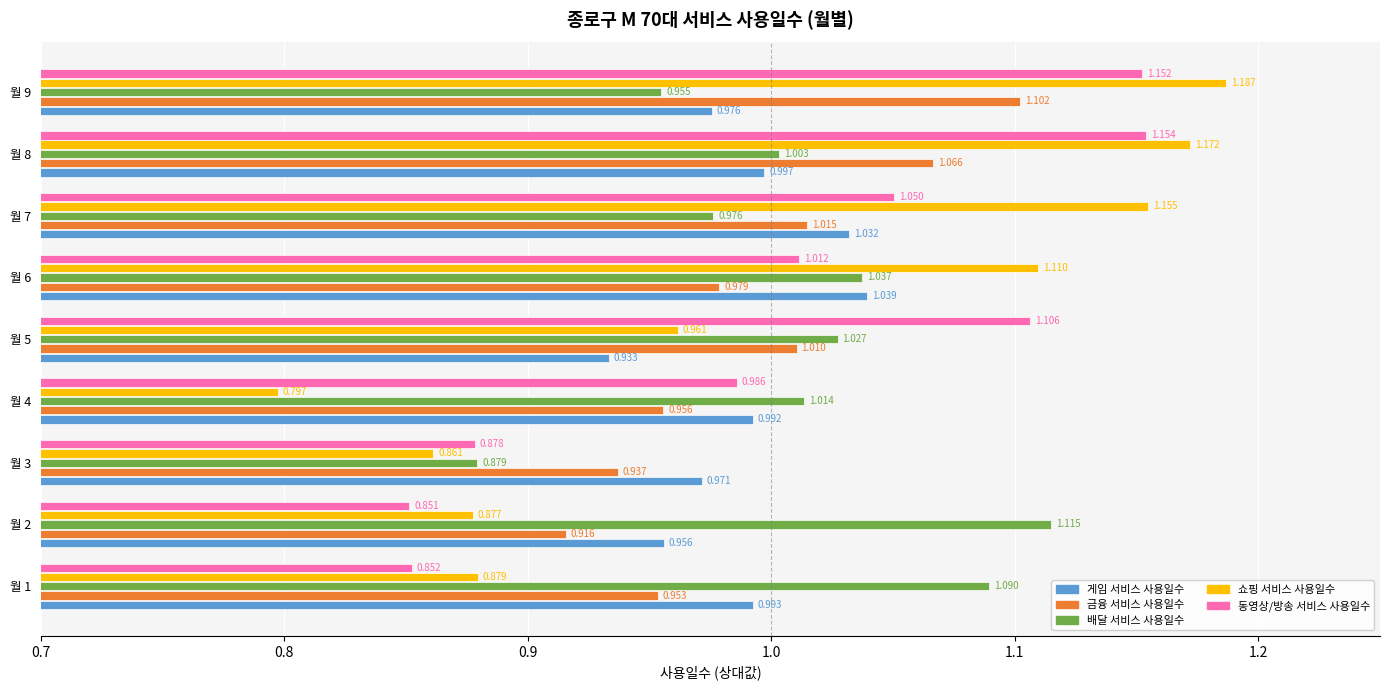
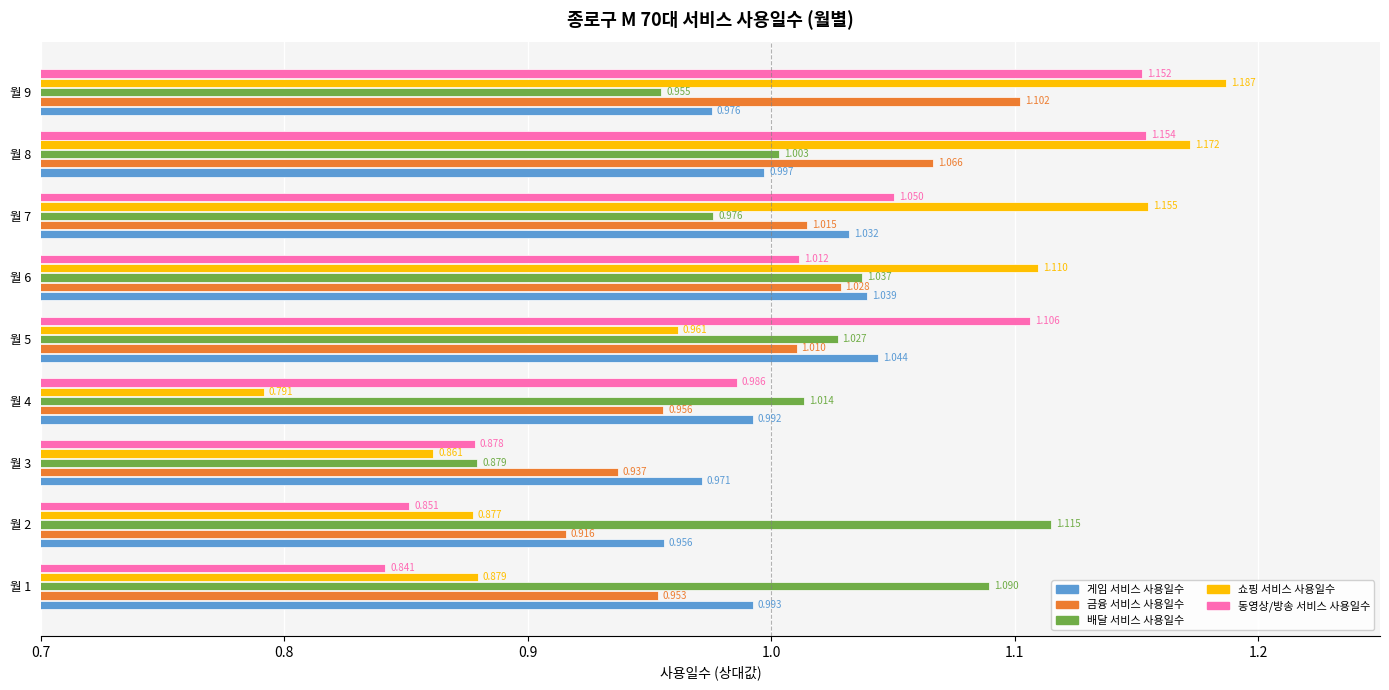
  {
    "게임 서비스 사용일수": {
      "월 9": 0.976,
      "월 8": 0.997,
      "월 7": 1.032,
      "월 6": 1.039,
-     "월 5": 0.933,
+     "월 5": 1.044,
      "월 4": 0.992,
      "월 3": 0.971,
      "월 2": 0.956,
      "월 1": 0.993
    },
    "금융 서비스 사용일수": {
      "월 9": 1.102,
      "월 8": 1.066,
      "월 7": 1.015,
-     "월 6": 0.979,
+     "월 6": 1.028,
      "월 5": 1.010,
      "월 4": 0.956,
      "월 3": 0.937,
      "월 2": 0.916,
      "월 1": 0.953
    },
    "배달 서비스 사용일수": {
      "월 9": 0.955,
      "월 8": 1.003,
      "월 7": 0.976,
      "월 6": 1.037,
      "월 5": 1.027,
      "월 4": 1.014,
      "월 3": 0.879,
      "월 2": 1.115,
      "월 1": 1.090
    },
    "쇼핑 서비스 사용일수": {
      "월 9": 1.187,
      "월 8": 1.172,
      "월 7": 1.155,
      "월 6": 1.110,
      "월 5": 0.961,
-     "월 4": 0.797,
+     "월 4": 0.791,
      "월 3": 0.861,
      "월 2": 0.877,
      "월 1": 0.879
    },
    "동영상/방송 서비스 사용일수": {
      "월 9": 1.152,
      "월 8": 1.154,
      "월 7": 1.050,
      "월 6": 1.012,
      "월 5": 1.106,
      "월 4": 0.986,
      "월 3": 0.878,
      "월 2": 0.851,
-     "월 1": 0.852
+     "월 1": 0.841
    }
  }
